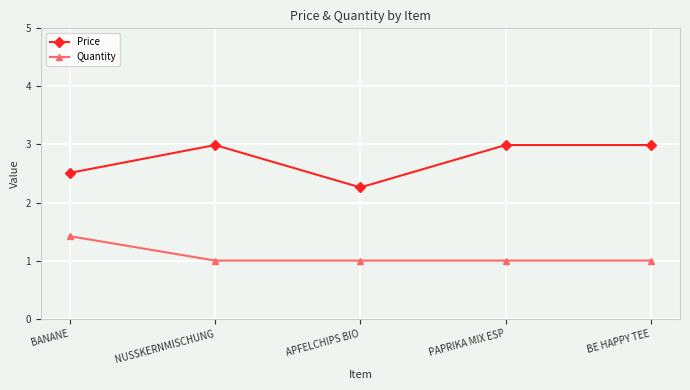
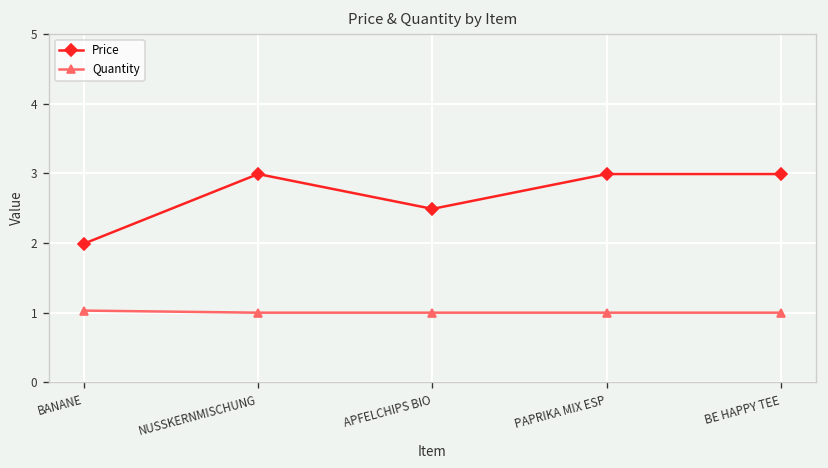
  {
    "Price": {
-     "BANANE": 2.5,
+     "BANANE": 2.0,
      "NUSSKERNMISCHUNG": 3.0,
-     "APFELCHIPS BIO": 2.3,
+     "APFELCHIPS BIO": 2.5,
      "PAPRIKA MIX ESP": 3.0,
      "BE HAPPY TEE": 3.0
    },
    "Quantity": {
-     "BANANE": 1.4,
+     "BANANE": 1.0,
      "NUSSKERNMISCHUNG": 1.0,
      "APFELCHIPS BIO": 1.0,
      "PAPRIKA MIX ESP": 1.0,
      "BE HAPPY TEE": 1.0
    }
  }
